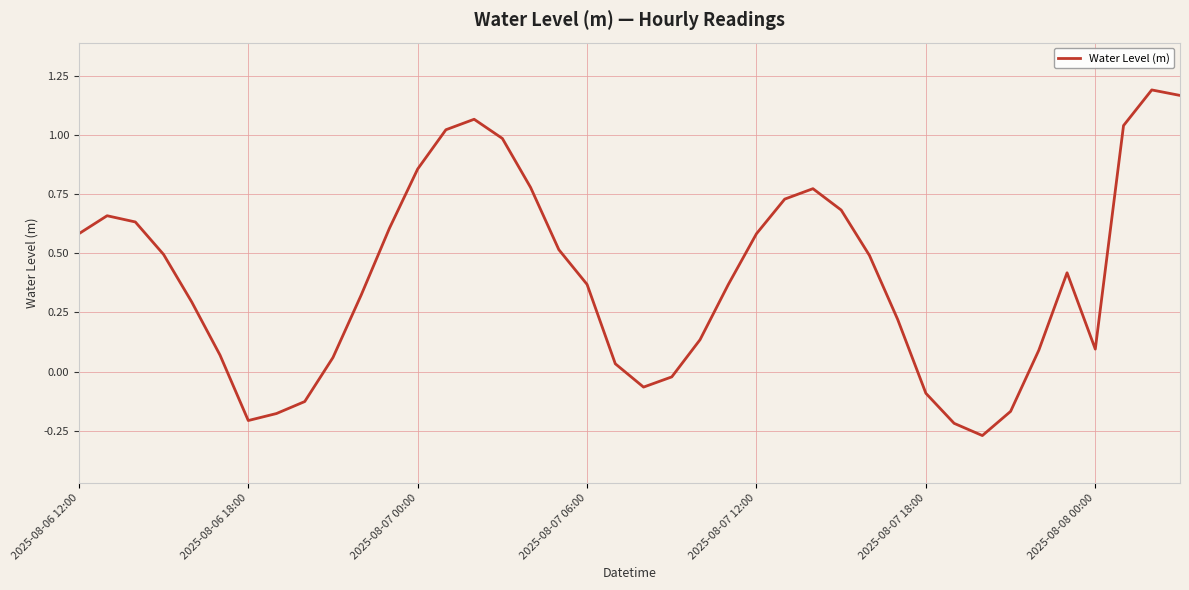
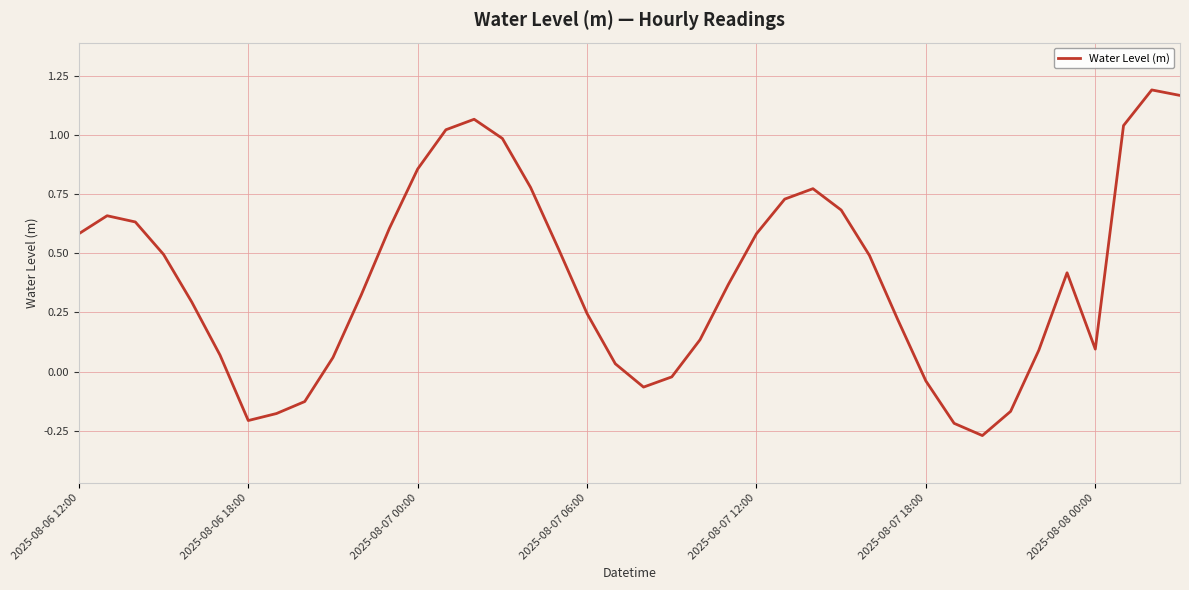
  {
    "2025-08-06 12:00": 0.58,
    "2025-08-06 18:00": -0.21,
    "2025-08-07 00:00": 0.86,
-   "2025-08-07 06:00": 0.37,
+   "2025-08-07 06:00": 0.25,
    "2025-08-07 12:00": 0.58,
-   "2025-08-07 18:00": -0.09,
+   "2025-08-07 18:00": -0.04,
    "2025-08-08 00:00": 0.10
  }
